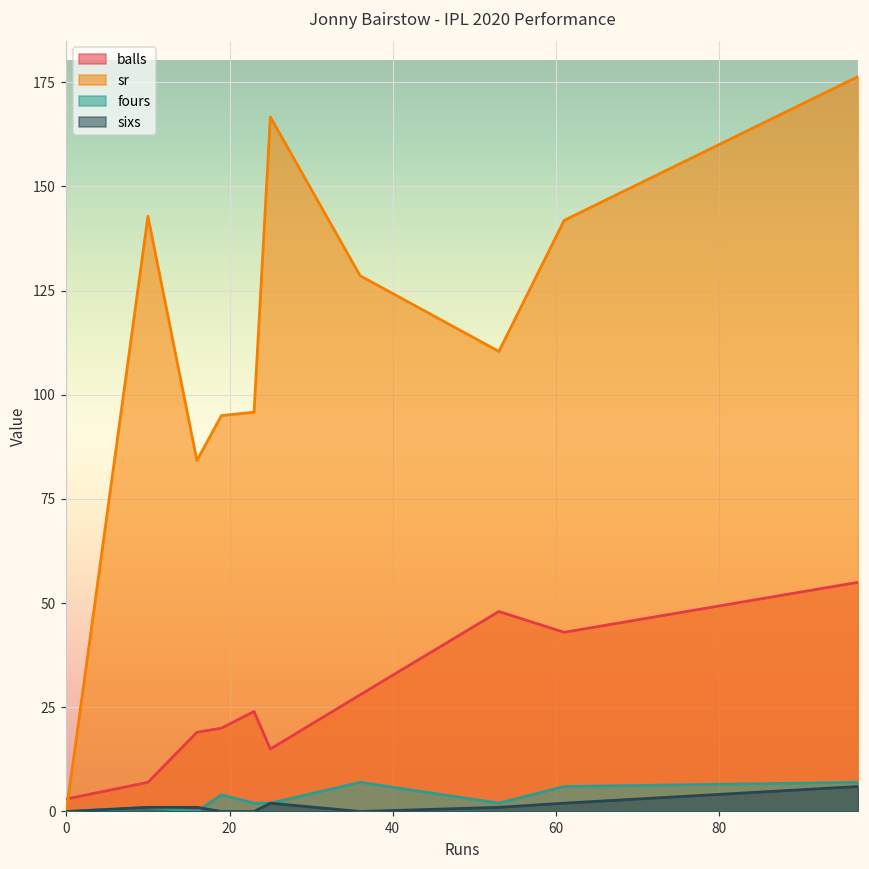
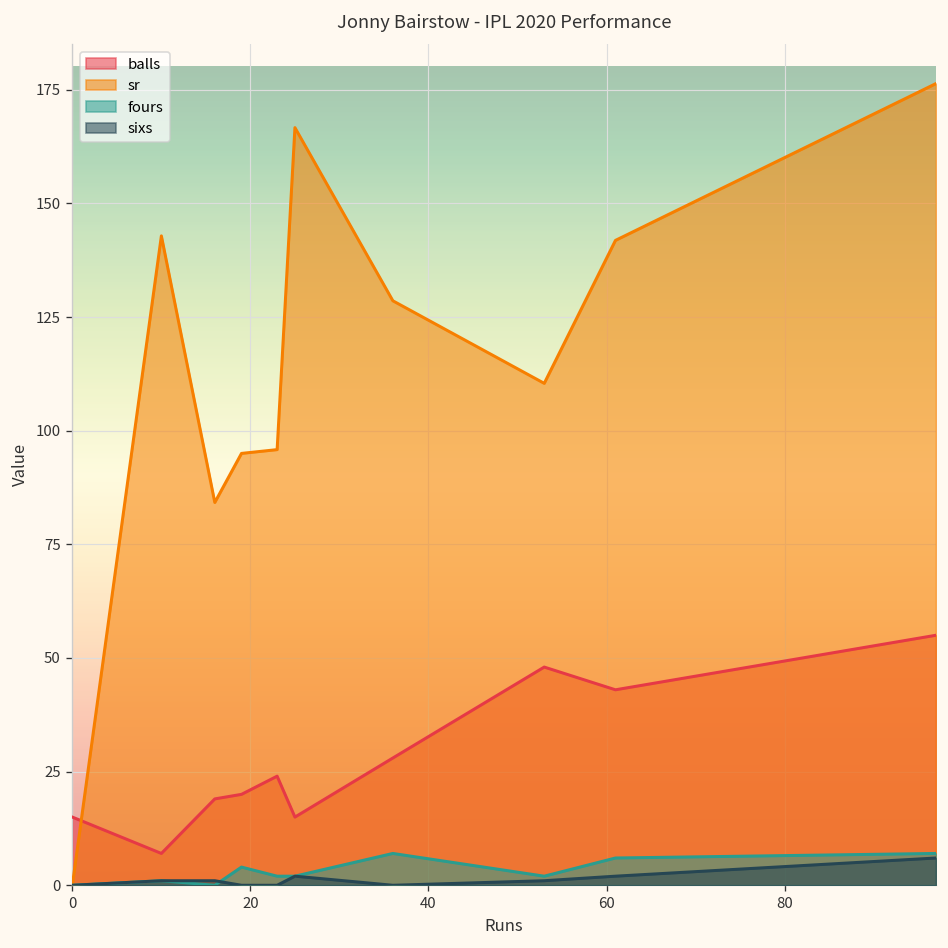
  {
    "balls": {
-     "0": 3
+     "0": 15
    }
  }
